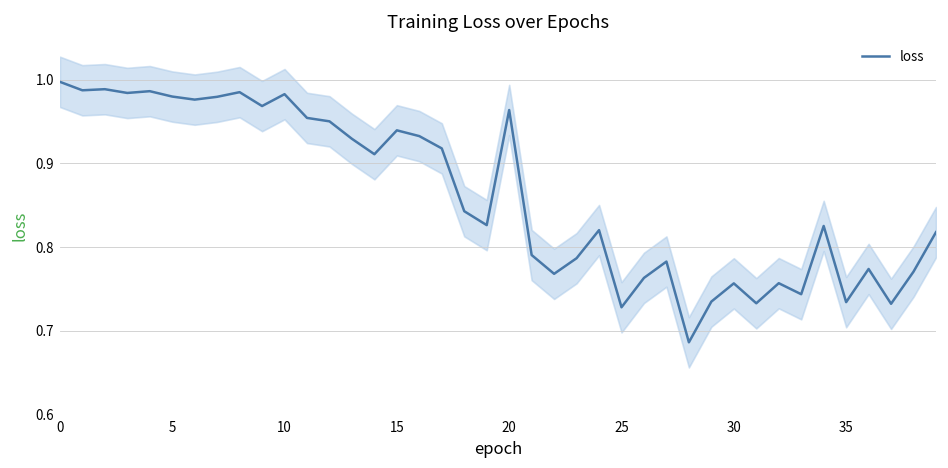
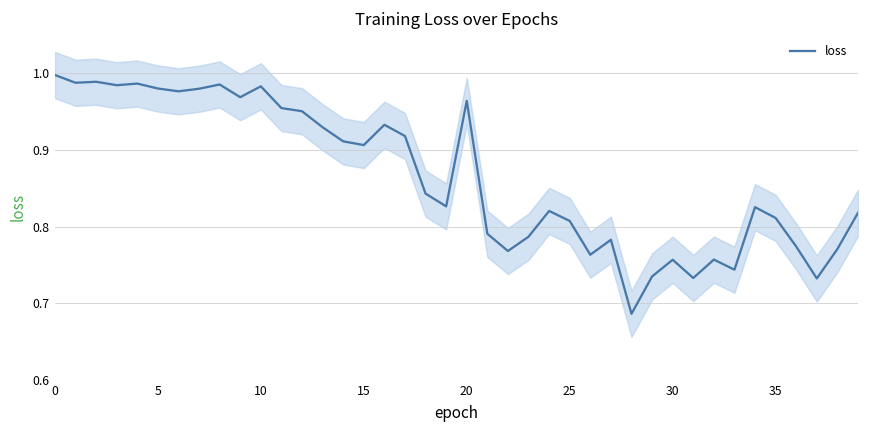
  {
    "loss": {
      "0": 1.00,
      "5": 0.98,
      "10": 0.98,
-     "15": 0.94,
+     "15": 0.91,
      "20": 0.96,
-     "25": 0.73,
+     "25": 0.81,
      "30": 0.76,
-     "35": 0.73
+     "35": 0.81
    }
  }
